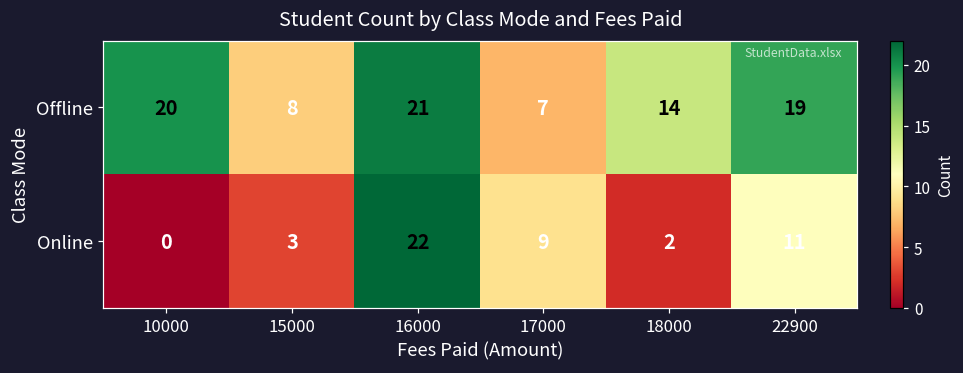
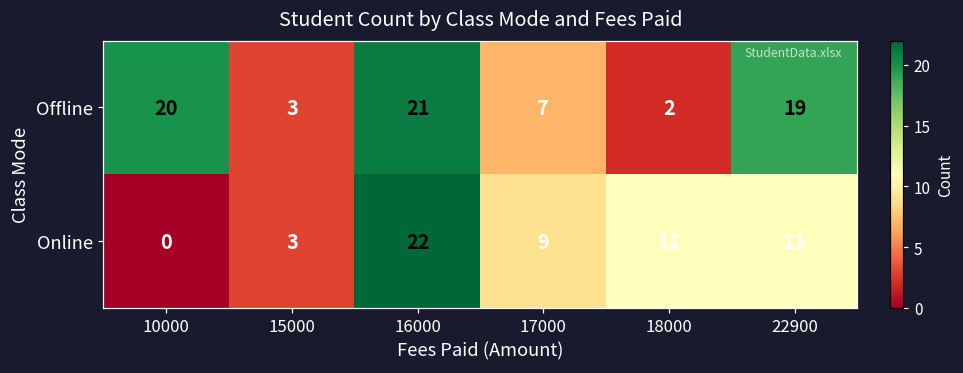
  {
    "Offline": {
      "10000": 20,
-     "15000": 8,
+     "15000": 3,
      "16000": 21,
      "17000": 7,
-     "18000": 14
+     "18000": 2
    },
    "Online": {
      "10000": 0,
      "15000": 3,
      "16000": 22,
      "17000": 9,
-     "18000": 2,
+     "18000": 11,
      "22900": 11
    }
  }
